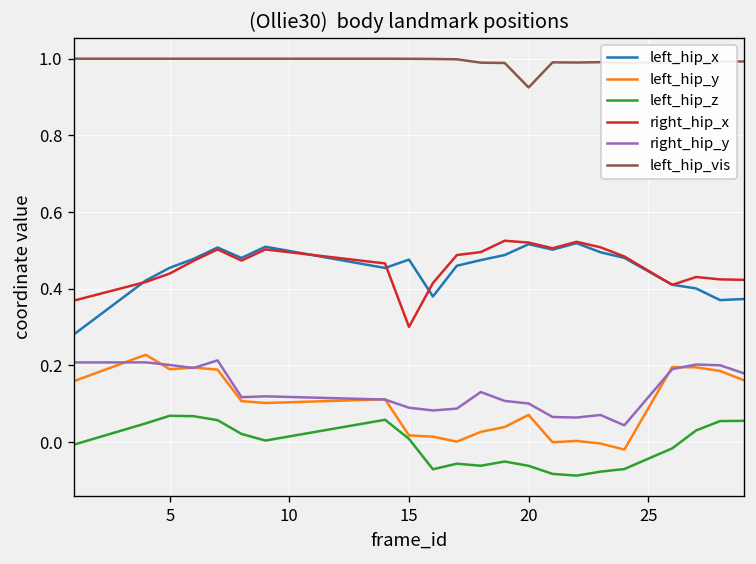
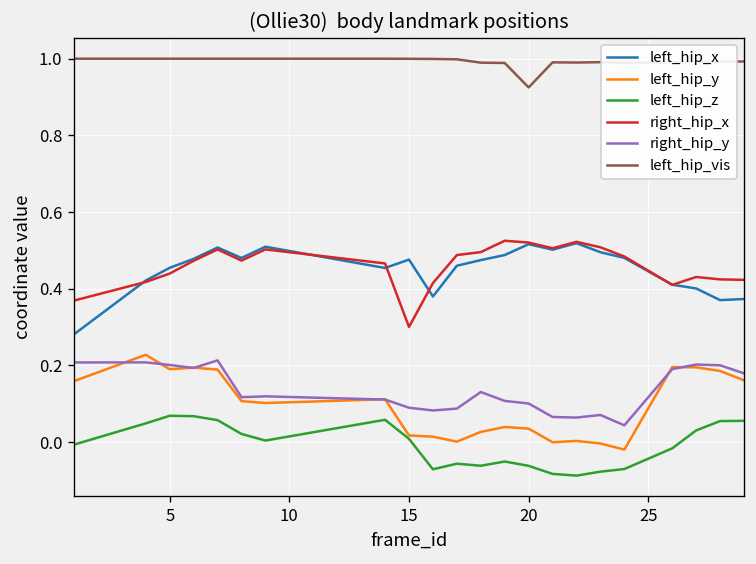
  {
    "left_hip_x": {
      "5": 0.45,
      "15": 0.48
    },
    "left_hip_y": {
      "5": 0.19,
      "15": 0.02,
-     "20": 0.07
+     "20": 0.04
    },
    "left_hip_z": {
      "5": 0.07,
      "15": 0.01,
      "20": -0.06
    },
    "right_hip_x": {
      "5": 0.44,
      "15": 0.30
    },
    "right_hip_y": {
      "5": 0.20,
      "15": 0.09,
      "20": 0.10
    },
    "left_hip_vis": {
      "5": 1.00,
      "15": 1.00,
      "20": 0.92
    }
  }
